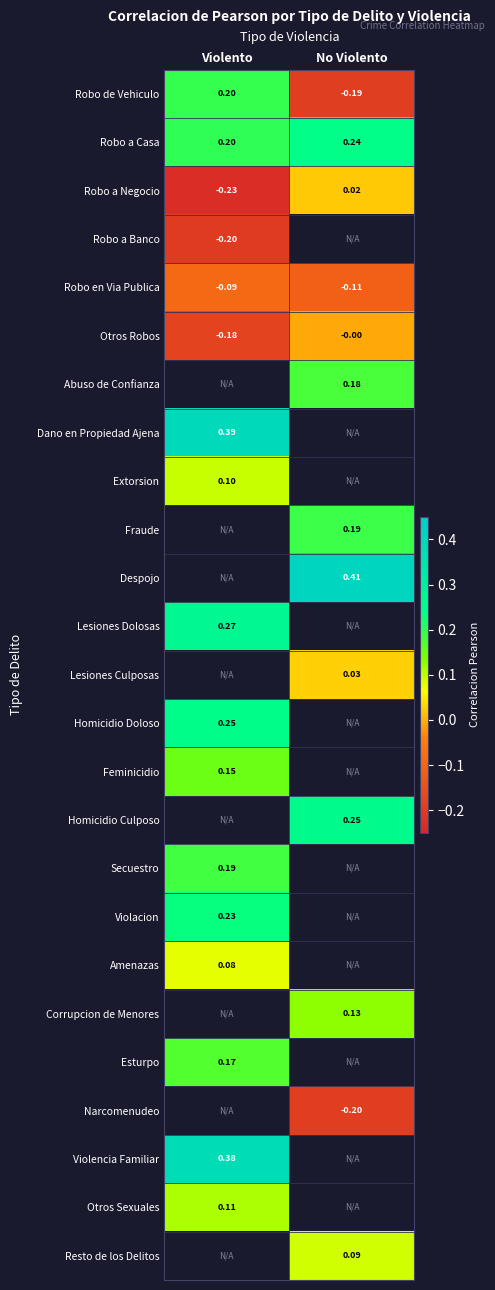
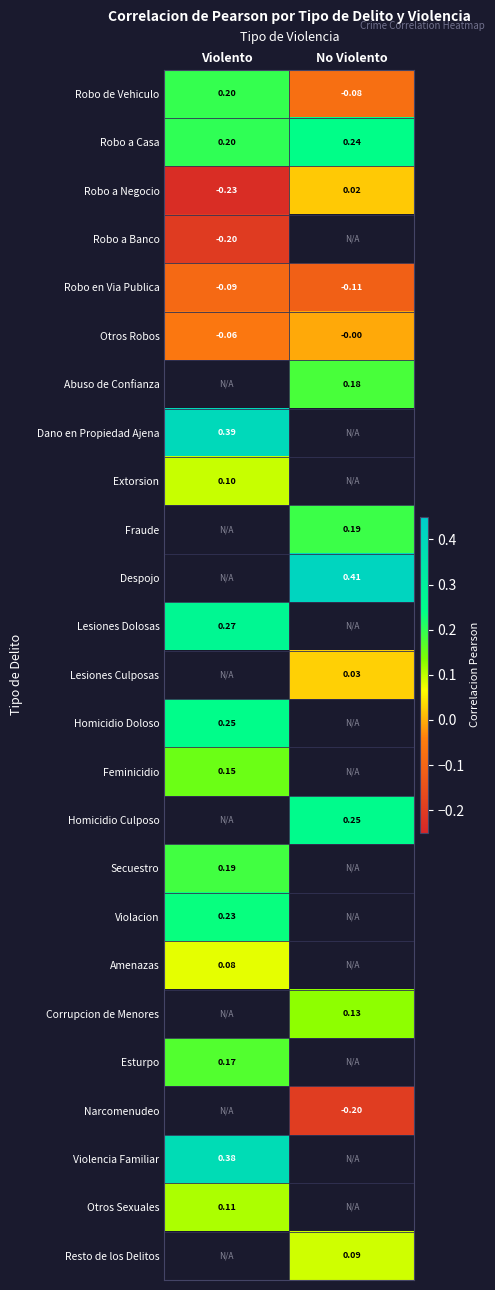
  {
    "Robo de Vehiculo": {
      "Violento": 0.20,
-     "No Violento": -0.19
+     "No Violento": -0.08
    },
    "Robo a Casa": {
      "Violento": 0.20,
      "No Violento": 0.24
    },
    "Robo a Negocio": {
      "Violento": -0.23,
      "No Violento": 0.02
    },
    "Robo a Banco": {
      "Violento": -0.20
    },
    "Robo en Via Publica": {
      "Violento": -0.09,
      "No Violento": -0.11
    },
    "Otros Robos": {
-     "Violento": -0.18,
+     "Violento": -0.06,
      "No Violento": -0.00
    },
    "Abuso de Confianza": {
      "No Violento": 0.18
    },
    "Dano en Propiedad Ajena": {
      "Violento": 0.39
    },
    "Extorsion": {
      "Violento": 0.10
    },
    "Fraude": {
      "No Violento": 0.19
    },
    "Despojo": {
      "No Violento": 0.41
    },
    "Lesiones Dolosas": {
      "Violento": 0.27
    },
    "Lesiones Culposas": {
      "No Violento": 0.03
    },
    "Homicidio Doloso": {
      "Violento": 0.25
    },
    "Feminicidio": {
      "Violento": 0.15
    },
    "Homicidio Culposo": {
      "No Violento": 0.25
    },
    "Secuestro": {
      "Violento": 0.19
    },
    "Violacion": {
      "Violento": 0.23
    },
    "Amenazas": {
      "Violento": 0.08
    },
    "Corrupcion de Menores": {
      "No Violento": 0.13
    },
    "Esturpo": {
      "Violento": 0.17
    },
    "Narcomenudeo": {
      "No Violento": -0.20
    },
    "Violencia Familiar": {
      "Violento": 0.38
    },
    "Otros Sexuales": {
      "Violento": 0.11
    },
    "Resto de los Delitos": {
      "No Violento": 0.09
    }
  }
